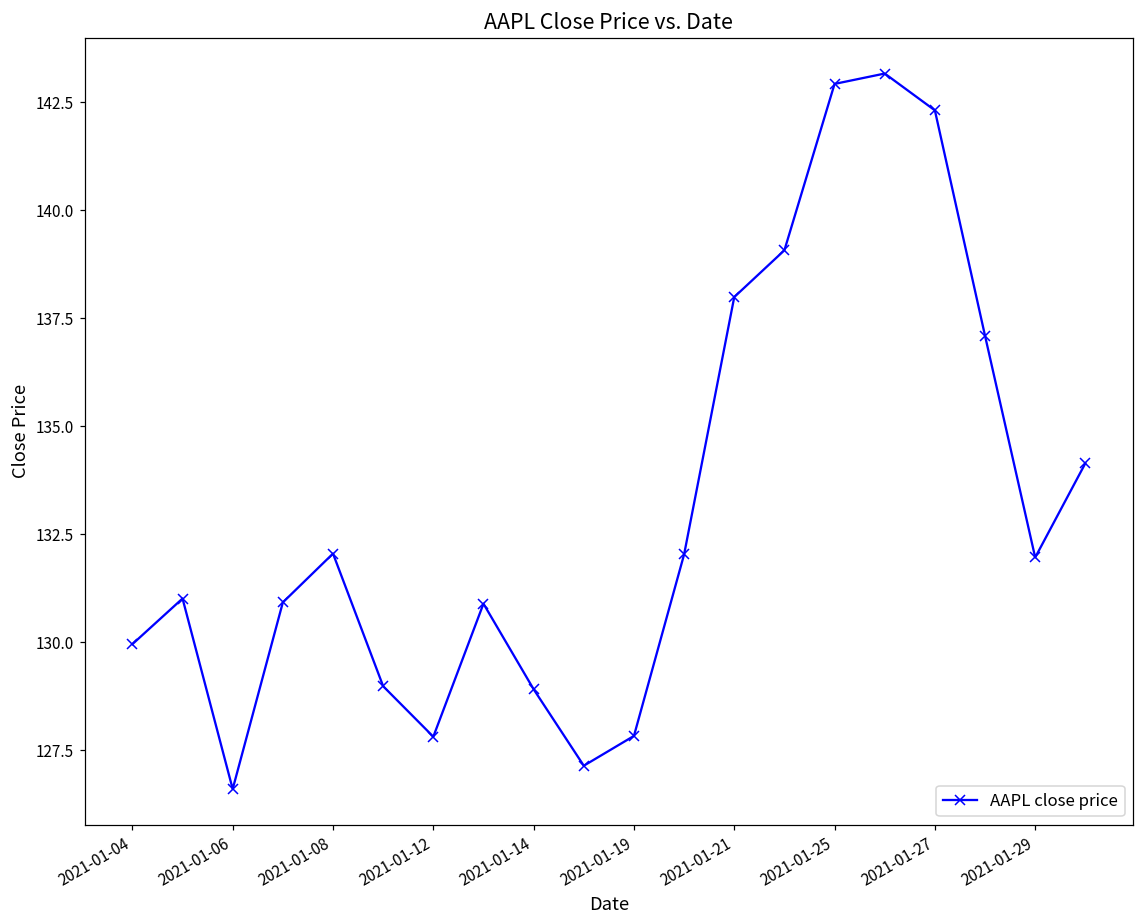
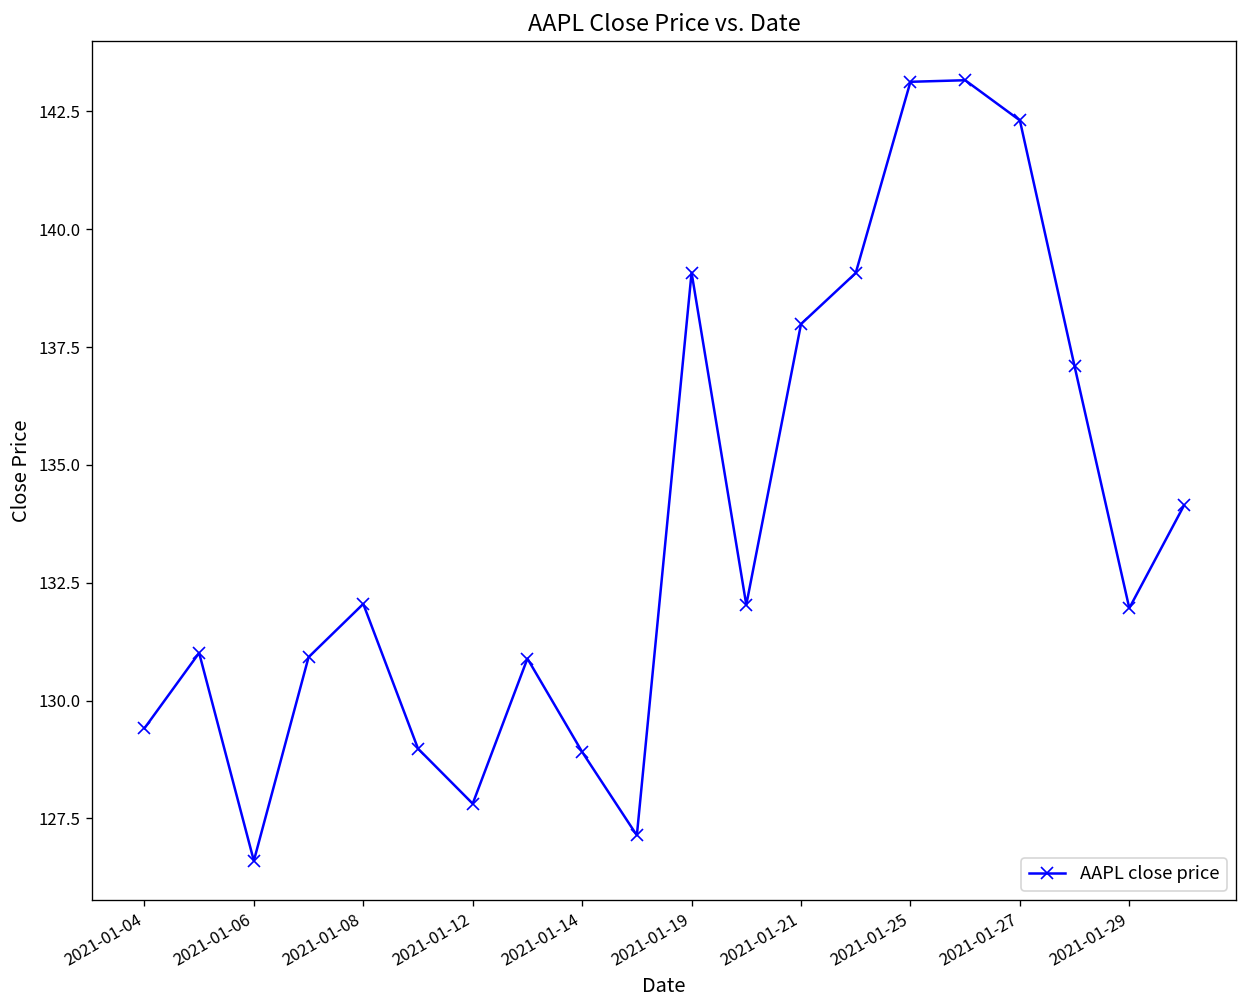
  {
-   "2021-01-04": 130.0,
+   "2021-01-04": 129.4,
    "2021-01-06": 126.6,
    "2021-01-08": 132.1,
    "2021-01-12": 127.8,
    "2021-01-14": 128.9,
-   "2021-01-19": 127.8,
+   "2021-01-19": 139.1,
    "2021-01-21": 138.0,
-   "2021-01-25": 142.9,
+   "2021-01-25": 143.1,
    "2021-01-27": 142.3,
    "2021-01-29": 132.0
  }
